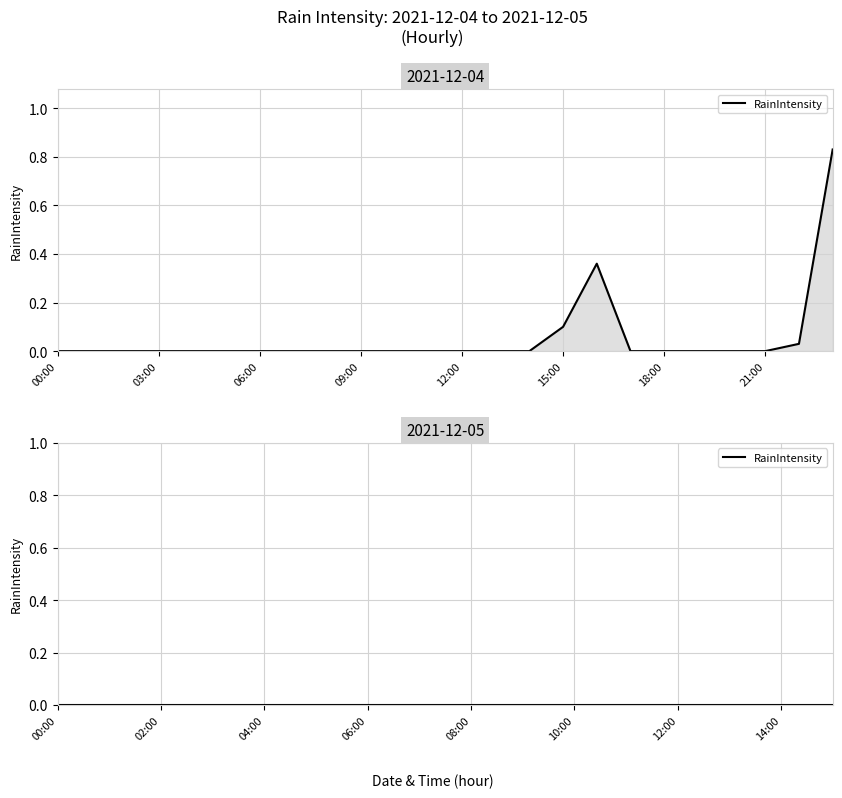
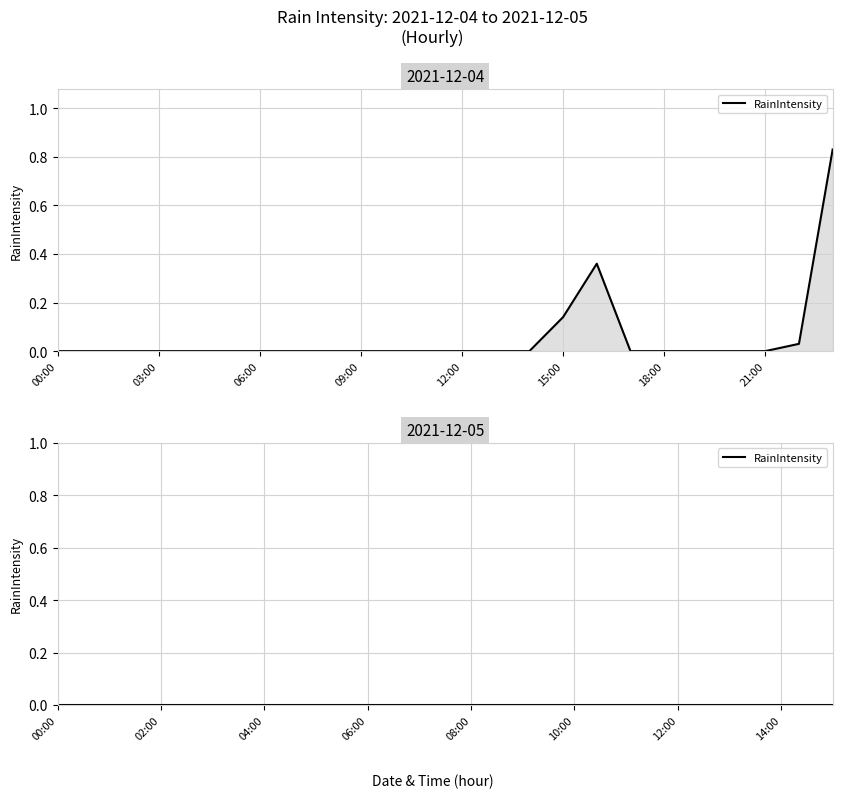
  {
    "2021-12-04": {
      "00:00": 0.00,
      "03:00": 0.00,
      "06:00": 0.00,
      "09:00": 0.00,
      "12:00": 0.00,
-     "15:00": 0.10,
+     "15:00": 0.14,
      "18:00": 0.00,
      "21:00": 0.00
    },
    "2021-12-05": {
      "00:00": 0.00,
      "02:00": 0.00,
      "04:00": 0.00,
      "06:00": 0.00,
      "08:00": 0.00,
      "10:00": 0.00,
      "12:00": 0.00,
      "14:00": 0.00
    }
  }
